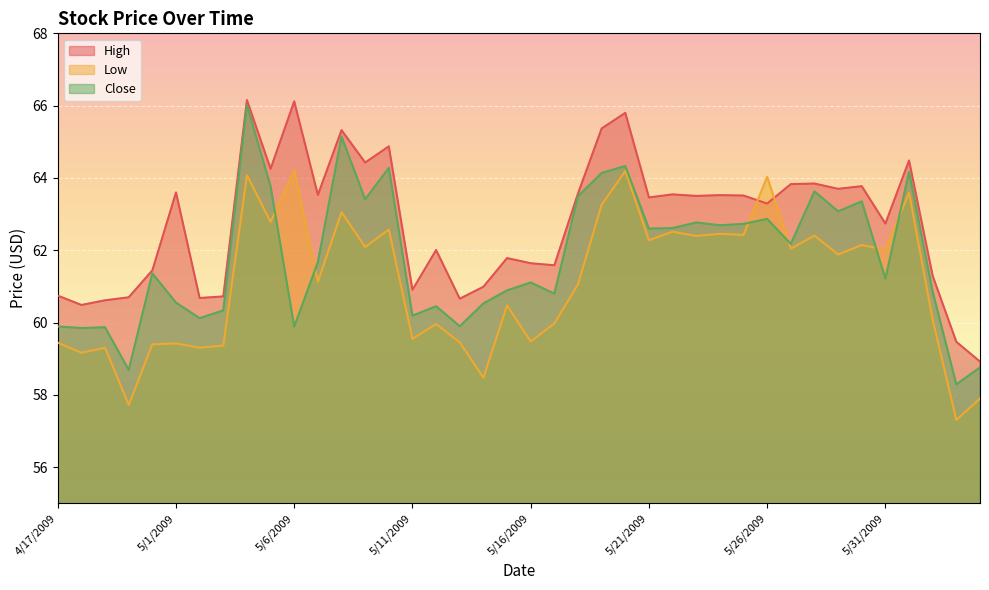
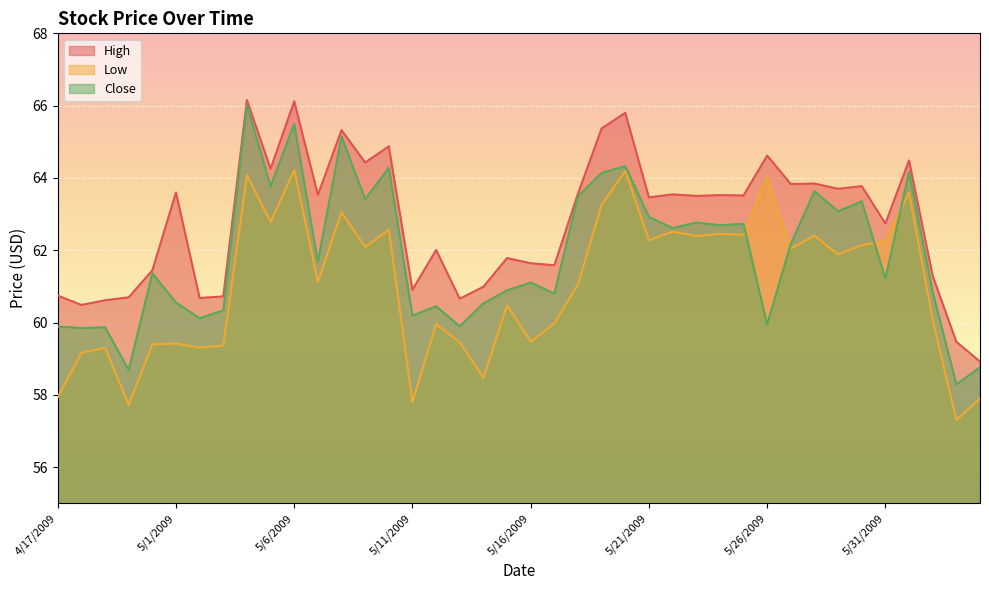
  {
    "High": {
      "4/17/2009": 60.7,
      "5/1/2009": 63.6,
      "5/6/2009": 66.1,
      "5/11/2009": 60.9,
      "5/16/2009": 61.6,
      "5/21/2009": 63.5,
-     "5/26/2009": 63.3,
+     "5/26/2009": 64.6,
      "5/31/2009": 62.7
    },
    "Low": {
-     "4/17/2009": 59.4,
+     "4/17/2009": 57.9,
      "5/1/2009": 59.4,
      "5/6/2009": 64.2,
-     "5/11/2009": 59.6,
+     "5/11/2009": 57.8,
      "5/16/2009": 59.5,
      "5/21/2009": 62.3,
      "5/26/2009": 64.0,
-     "5/31/2009": 62.0
+     "5/31/2009": 62.3
    },
    "Close": {
      "4/17/2009": 59.9,
      "5/1/2009": 60.6,
-     "5/6/2009": 59.9,
+     "5/6/2009": 65.5,
      "5/11/2009": 60.2,
      "5/16/2009": 61.1,
-     "5/21/2009": 62.6,
-     "5/26/2009": 62.9,
+     "5/21/2009": 62.9,
+     "5/26/2009": 59.9,
      "5/31/2009": 61.2
    }
  }
